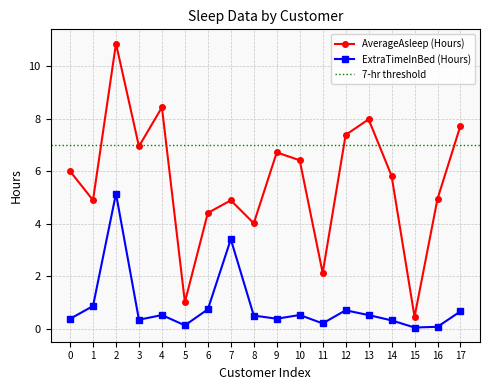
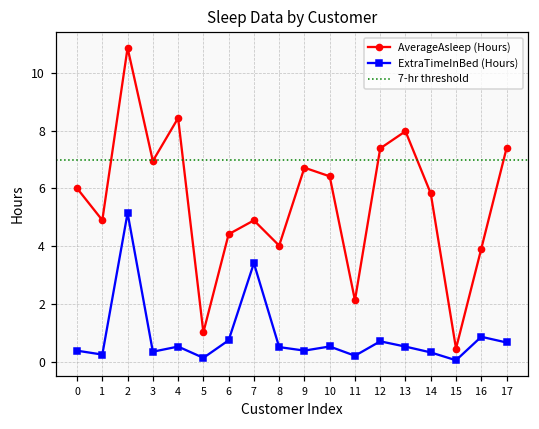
  {
    "AverageAsleep (Hours)": {
      "0": 6.0,
      "1": 4.9,
      "2": 10.9,
      "3": 7.0,
      "4": 8.4,
      "5": 1.0,
      "6": 4.4,
      "7": 4.9,
      "8": 4.0,
      "9": 6.7,
      "10": 6.4,
      "11": 2.1,
      "12": 7.4,
      "13": 8.0,
      "14": 5.8,
      "15": 0.5,
-     "16": 5.0,
-     "17": 7.7
+     "16": 3.9,
+     "17": 7.4
    },
    "ExtraTimeInBed (Hours)": {
      "0": 0.4,
-     "1": 0.9,
+     "1": 0.2,
      "2": 5.1,
      "3": 0.3,
      "4": 0.5,
      "5": 0.1,
      "6": 0.7,
      "7": 3.4,
      "8": 0.5,
      "9": 0.4,
      "10": 0.5,
      "11": 0.2,
      "12": 0.7,
      "13": 0.5,
      "14": 0.3,
      "15": 0.1,
-     "16": 0.1,
+     "16": 0.9,
      "17": 0.7
    }
  }
